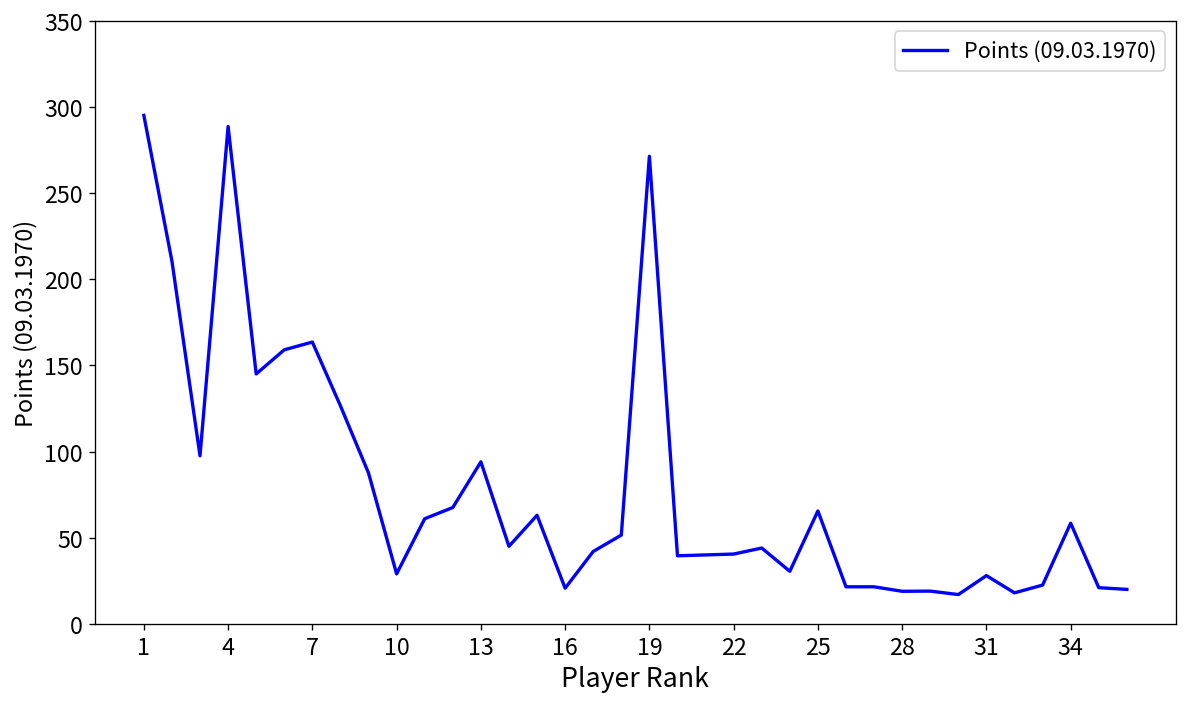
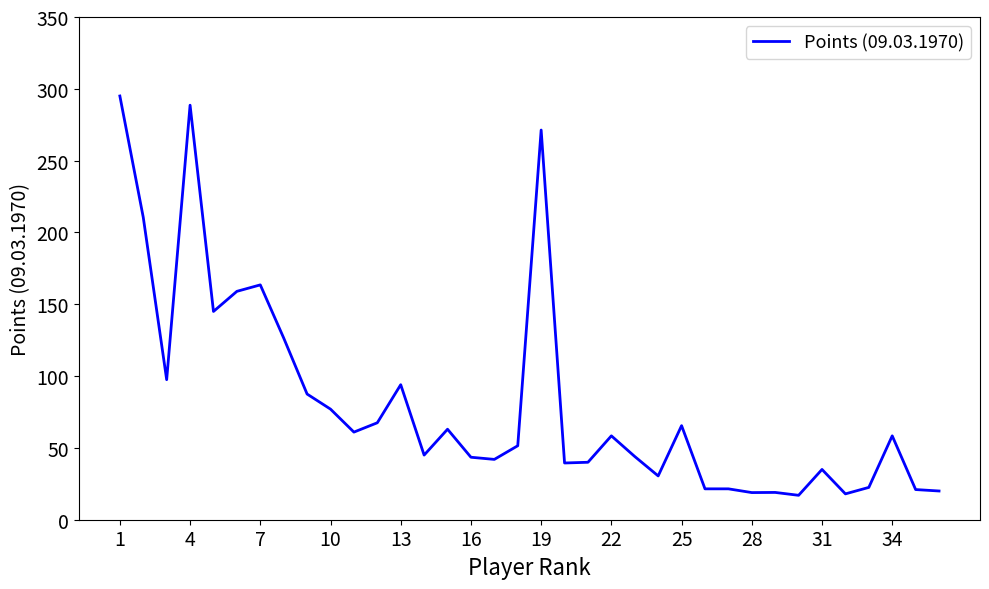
  {
    "1": 295,
    "4": 289,
    "7": 164,
-   "10": 29,
+   "10": 77,
    "13": 94,
-   "16": 21,
+   "16": 44,
    "19": 271,
-   "22": 41,
+   "22": 58,
    "25": 66,
    "28": 19,
-   "31": 28,
+   "31": 35,
    "34": 58
  }
